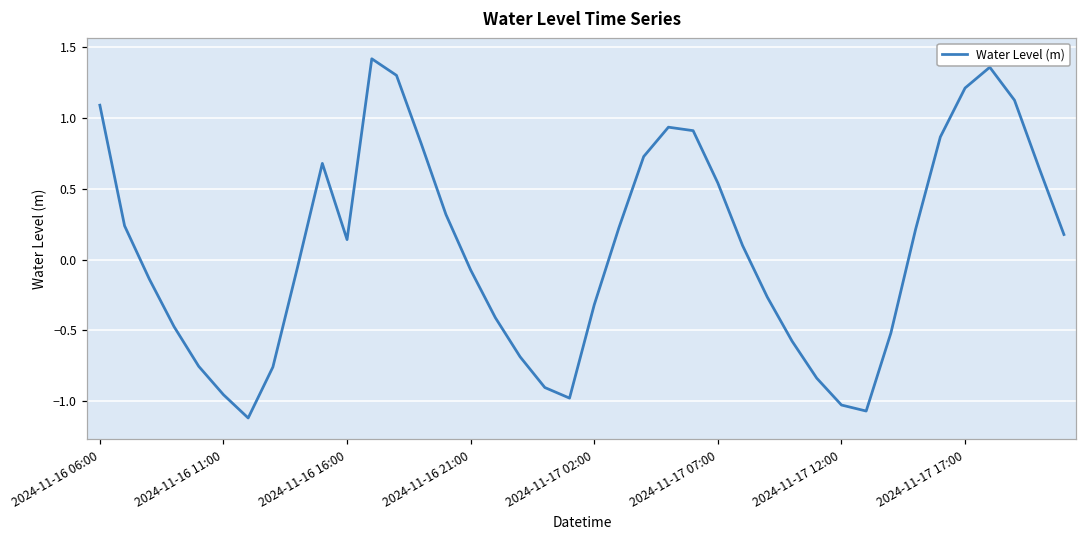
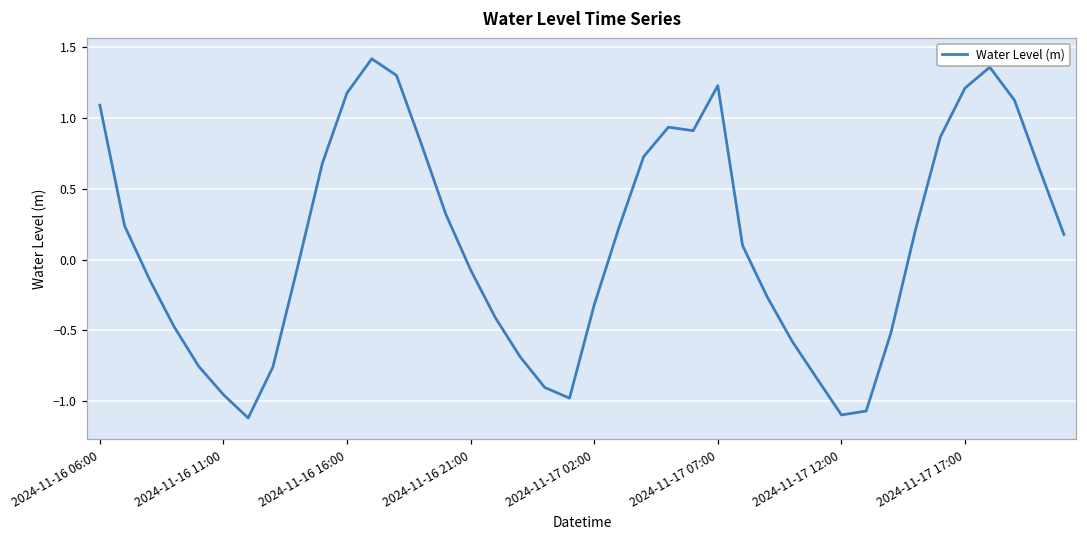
  {
    "2024-11-16 06:00": 1.09,
    "2024-11-16 11:00": -0.95,
-   "2024-11-16 16:00": 0.14,
+   "2024-11-16 16:00": 1.18,
    "2024-11-16 21:00": -0.07,
    "2024-11-17 02:00": -0.32,
-   "2024-11-17 07:00": 0.54,
-   "2024-11-17 12:00": -1.03,
+   "2024-11-17 07:00": 1.23,
+   "2024-11-17 12:00": -1.10,
    "2024-11-17 17:00": 1.21
  }
